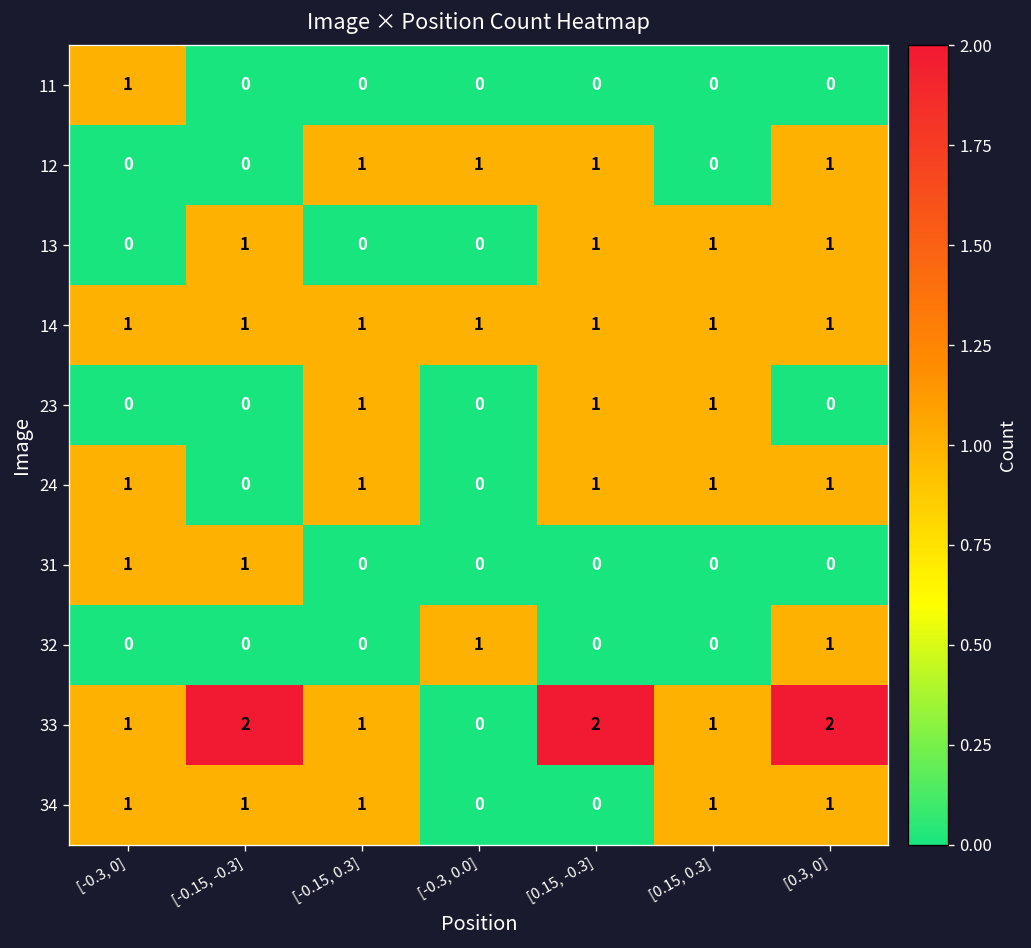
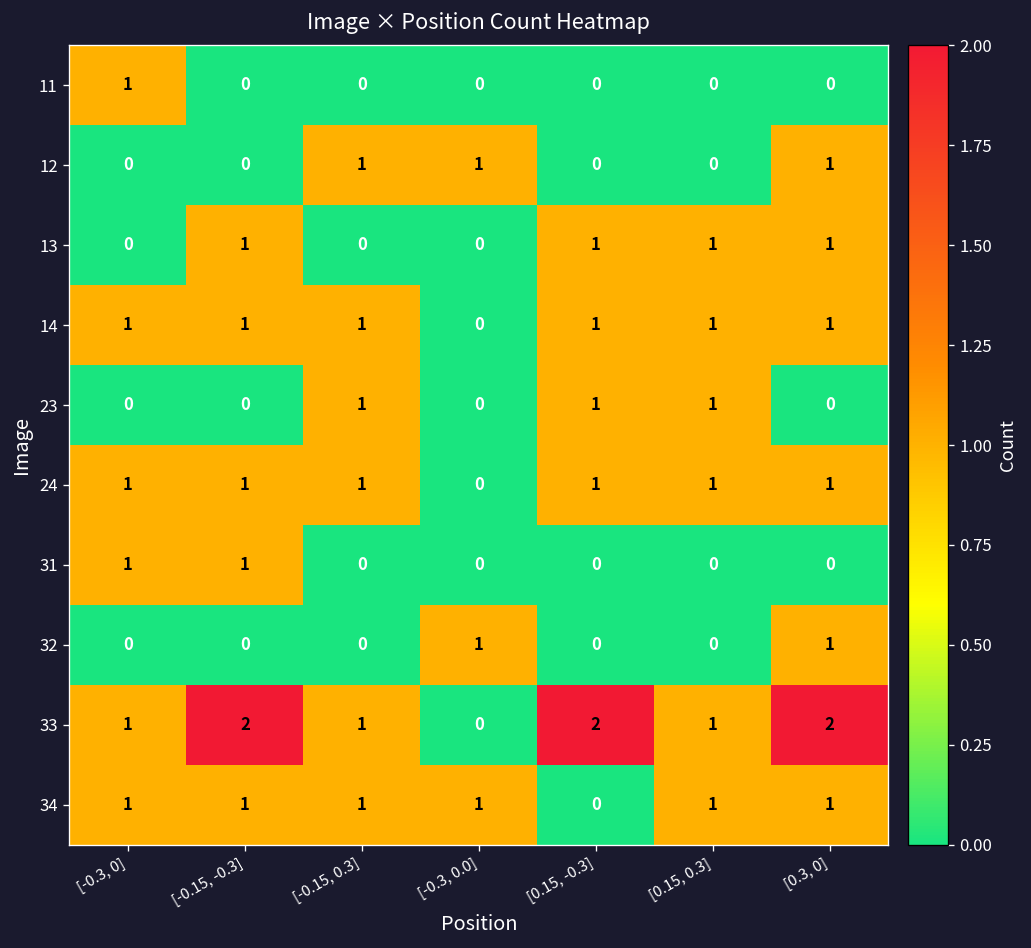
  {
    "11": {
      "[-0.3, 0]": 1,
      "[-0.15, -0.3]": 0,
      "[-0.15, 0.3]": 0,
      "[-0.3, 0.0]": 0,
      "[0.15, -0.3]": 0,
      "[0.15, 0.3]": 0,
      "[0.3, 0]": 0
    },
    "12": {
      "[-0.3, 0]": 0,
      "[-0.15, -0.3]": 0,
      "[-0.15, 0.3]": 1,
      "[-0.3, 0.0]": 1,
-     "[0.15, -0.3]": 1,
+     "[0.15, -0.3]": 0,
      "[0.15, 0.3]": 0,
      "[0.3, 0]": 1
    },
    "13": {
      "[-0.3, 0]": 0,
      "[-0.15, -0.3]": 1,
      "[-0.15, 0.3]": 0,
      "[-0.3, 0.0]": 0,
      "[0.15, -0.3]": 1,
      "[0.15, 0.3]": 1,
      "[0.3, 0]": 1
    },
    "14": {
      "[-0.3, 0]": 1,
      "[-0.15, -0.3]": 1,
      "[-0.15, 0.3]": 1,
-     "[-0.3, 0.0]": 1,
+     "[-0.3, 0.0]": 0,
      "[0.15, -0.3]": 1,
      "[0.15, 0.3]": 1,
      "[0.3, 0]": 1
    },
    "23": {
      "[-0.3, 0]": 0,
      "[-0.15, -0.3]": 0,
      "[-0.15, 0.3]": 1,
      "[-0.3, 0.0]": 0,
      "[0.15, -0.3]": 1,
      "[0.15, 0.3]": 1,
      "[0.3, 0]": 0
    },
    "24": {
      "[-0.3, 0]": 1,
-     "[-0.15, -0.3]": 0,
+     "[-0.15, -0.3]": 1,
      "[-0.15, 0.3]": 1,
      "[-0.3, 0.0]": 0,
      "[0.15, -0.3]": 1,
      "[0.15, 0.3]": 1,
      "[0.3, 0]": 1
    },
    "31": {
      "[-0.3, 0]": 1,
      "[-0.15, -0.3]": 1,
      "[-0.15, 0.3]": 0,
      "[-0.3, 0.0]": 0,
      "[0.15, -0.3]": 0,
      "[0.15, 0.3]": 0,
      "[0.3, 0]": 0
    },
    "32": {
      "[-0.3, 0]": 0,
      "[-0.15, -0.3]": 0,
      "[-0.15, 0.3]": 0,
      "[-0.3, 0.0]": 1,
      "[0.15, -0.3]": 0,
      "[0.15, 0.3]": 0,
      "[0.3, 0]": 1
    },
    "33": {
      "[-0.3, 0]": 1,
      "[-0.15, -0.3]": 2,
      "[-0.15, 0.3]": 1,
      "[-0.3, 0.0]": 0,
      "[0.15, -0.3]": 2,
      "[0.15, 0.3]": 1,
      "[0.3, 0]": 2
    },
    "34": {
      "[-0.3, 0]": 1,
      "[-0.15, -0.3]": 1,
      "[-0.15, 0.3]": 1,
-     "[-0.3, 0.0]": 0,
+     "[-0.3, 0.0]": 1,
      "[0.15, -0.3]": 0,
      "[0.15, 0.3]": 1,
      "[0.3, 0]": 1
    }
  }
